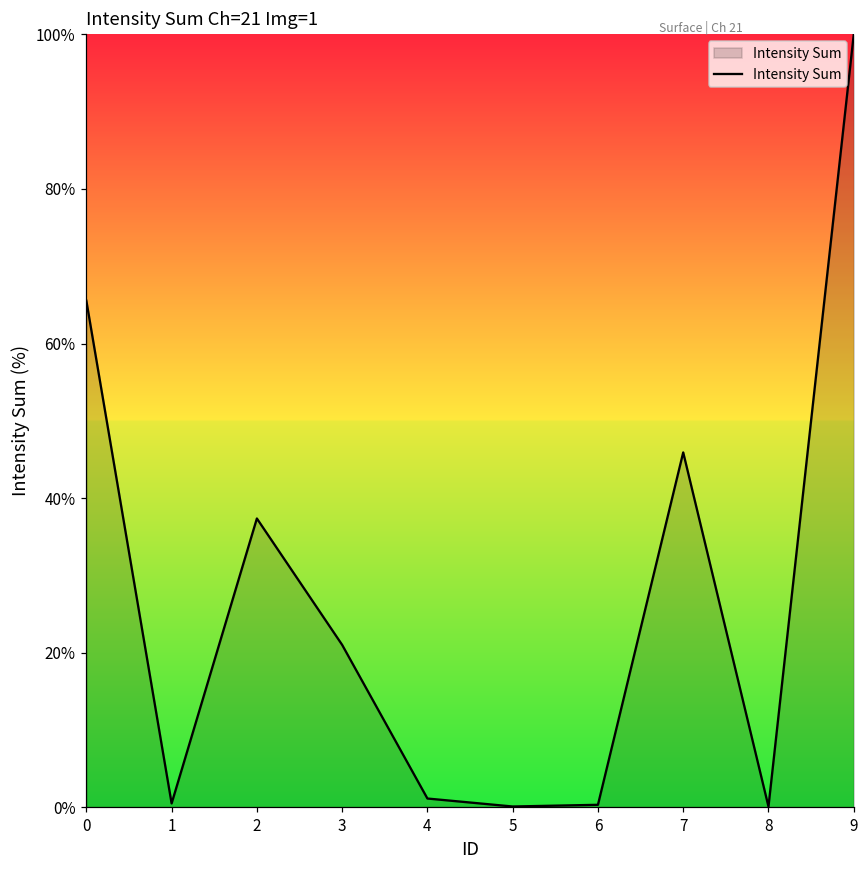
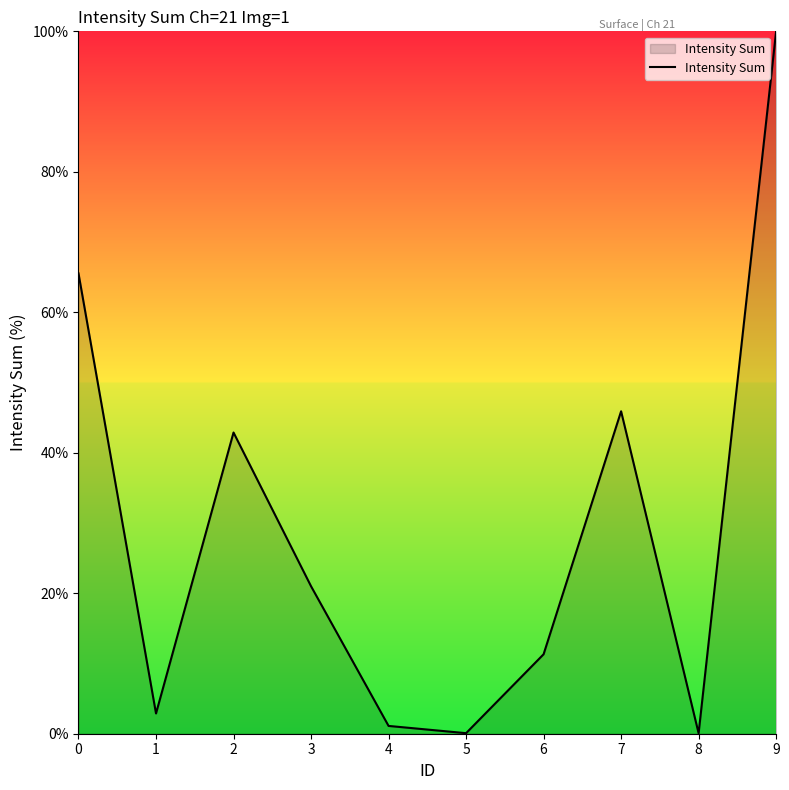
  {
    "0": "66%",
-   "1": "0%",
-   "2": "37%",
+   "1": "3%",
+   "2": "43%",
    "3": "21%",
    "4": "1%",
    "5": "0%",
-   "6": "0%",
+   "6": "11%",
    "7": "46%",
    "8": "0%",
    "9": "100%"
  }
